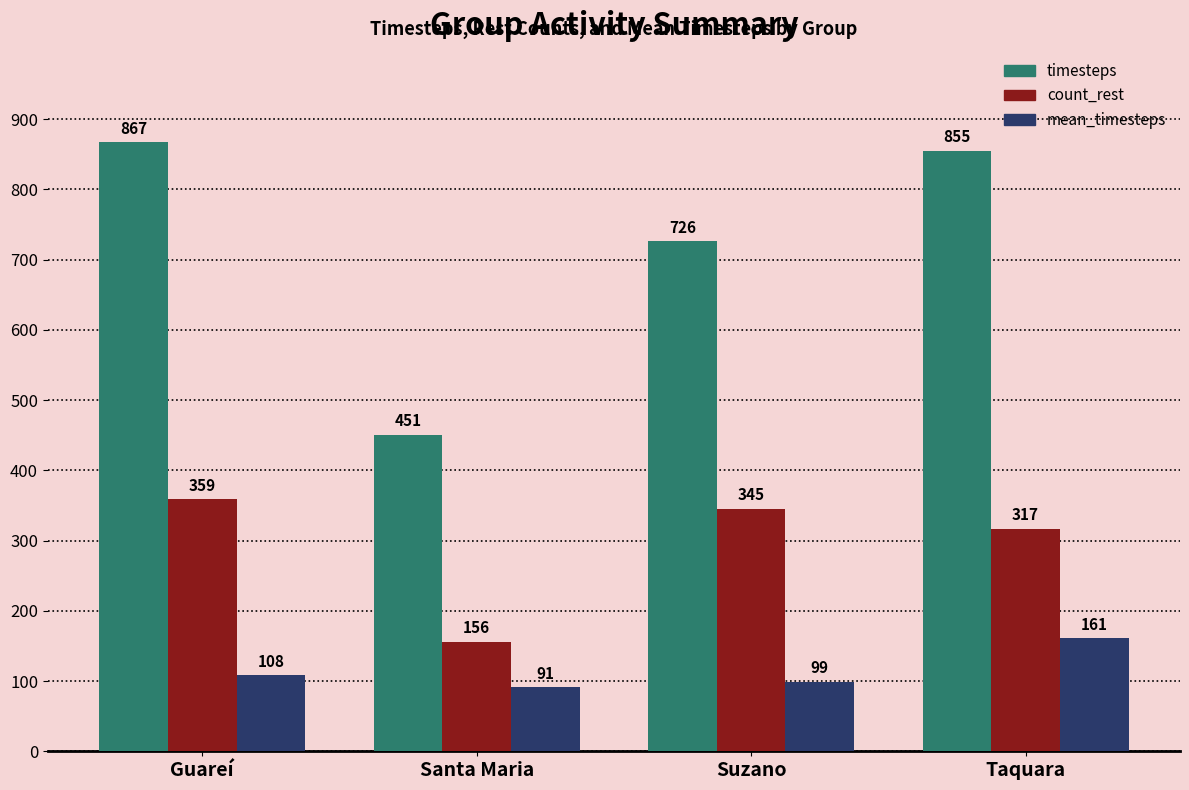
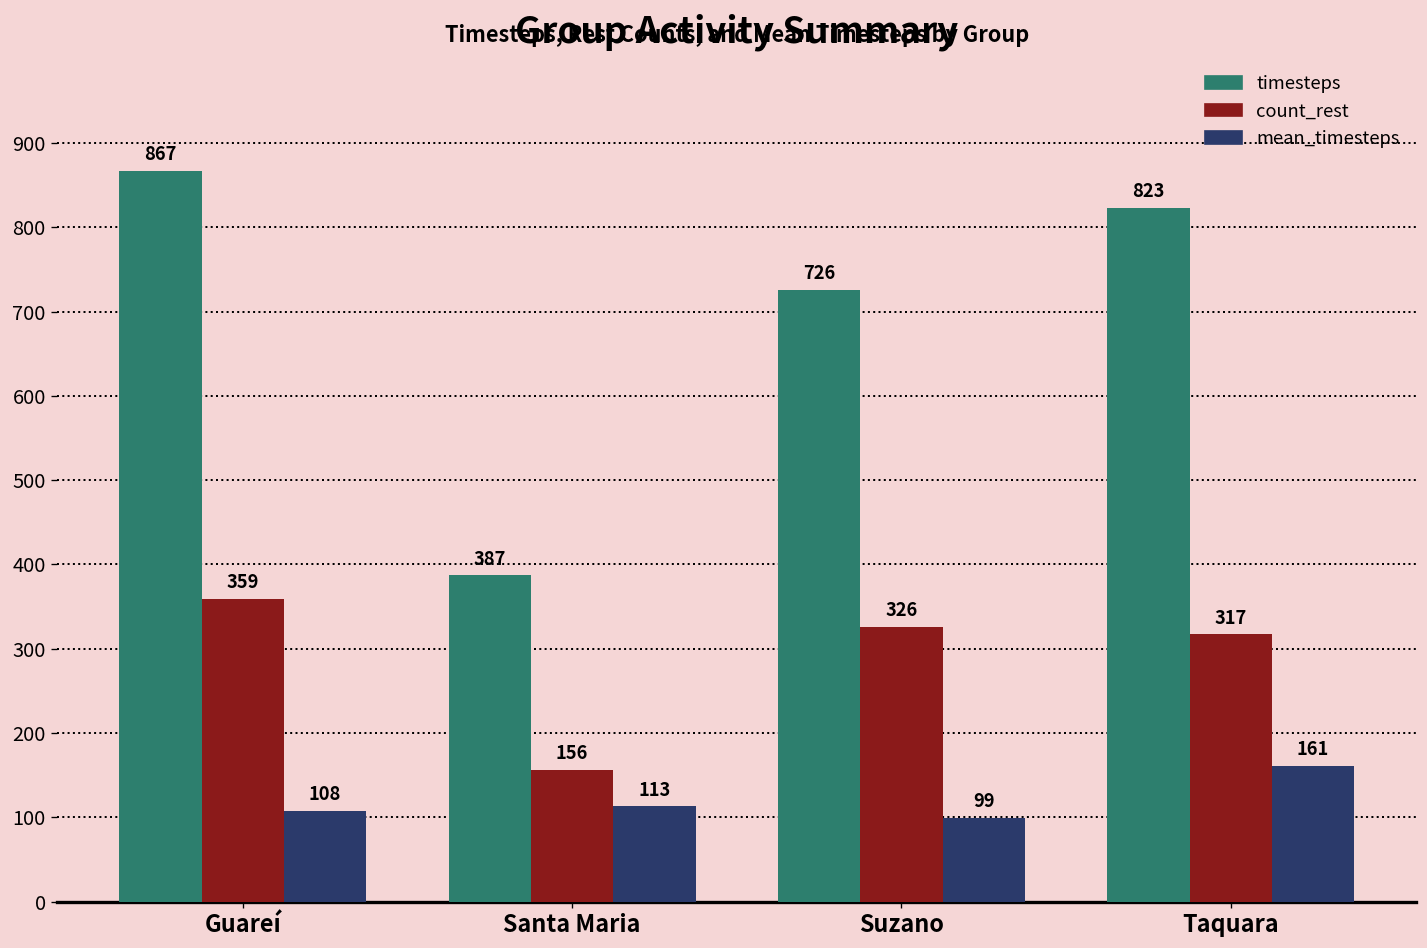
  {
    "timesteps": {
      "Guareí": 867,
-     "Santa Maria": 451,
+     "Santa Maria": 387,
      "Suzano": 726,
-     "Taquara": 855
+     "Taquara": 823
    },
    "count_rest": {
      "Guareí": 359,
      "Santa Maria": 156,
-     "Suzano": 345,
+     "Suzano": 326,
      "Taquara": 317
    },
    "mean_timesteps": {
      "Guareí": 108,
-     "Santa Maria": 91,
+     "Santa Maria": 113,
      "Suzano": 99,
      "Taquara": 161
    }
  }
